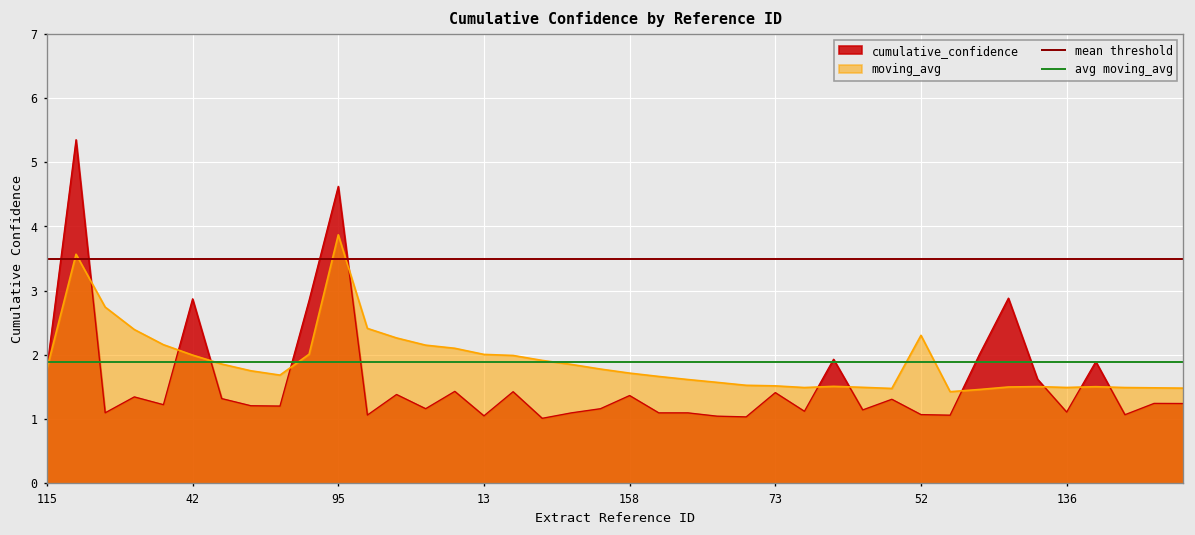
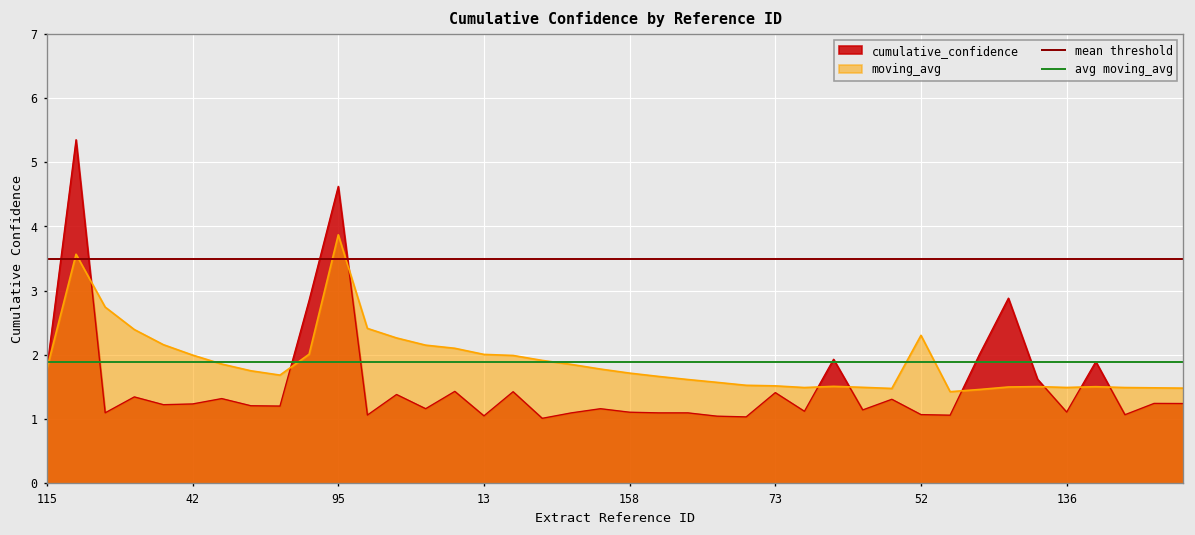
  {
    "cumulative_confidence": {
-     "42": 2.9,
+     "42": 1.2,
      "95": 4.6,
-     "158": 1.4,
+     "158": 1.1,
      "73": 1.4,
      "52": 1.1,
      "136": 1.1
    },
    "moving_avg": {
      "42": 2.0,
      "95": 3.9,
      "158": 1.7,
      "73": 1.5,
      "52": 2.3,
      "136": 1.5
    }
  }
